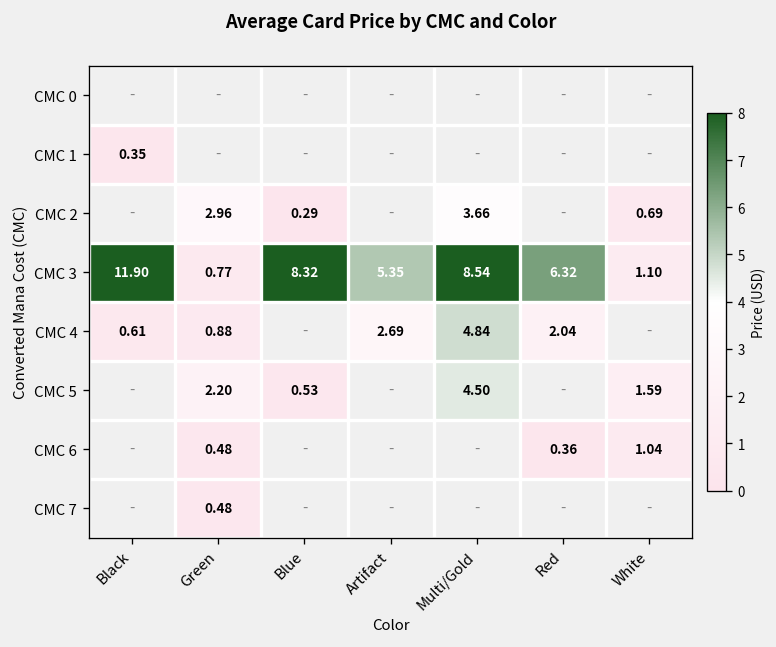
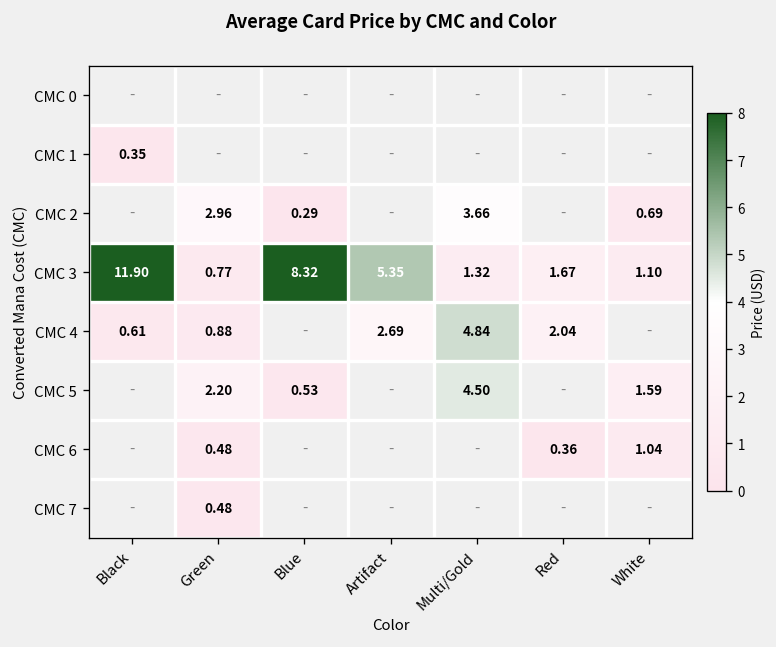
  {
    "CMC 1": {
      "Black": 0.35
    },
    "CMC 2": {
      "Green": 2.96,
      "Blue": 0.29,
      "Multi/Gold": 3.66,
      "White": 0.69
    },
    "CMC 3": {
      "Black": 11.90,
      "Green": 0.77,
      "Blue": 8.32,
      "Artifact": 5.35,
-     "Multi/Gold": 8.54,
-     "Red": 6.32,
+     "Multi/Gold": 1.32,
+     "Red": 1.67,
      "White": 1.10
    },
    "CMC 4": {
      "Black": 0.61,
      "Green": 0.88,
      "Artifact": 2.69,
      "Multi/Gold": 4.84,
      "Red": 2.04
    },
    "CMC 5": {
      "Green": 2.20,
      "Blue": 0.53,
      "Multi/Gold": 4.50,
      "White": 1.59
    },
    "CMC 6": {
      "Green": 0.48,
      "Red": 0.36,
      "White": 1.04
    },
    "CMC 7": {
      "Green": 0.48
    }
  }
